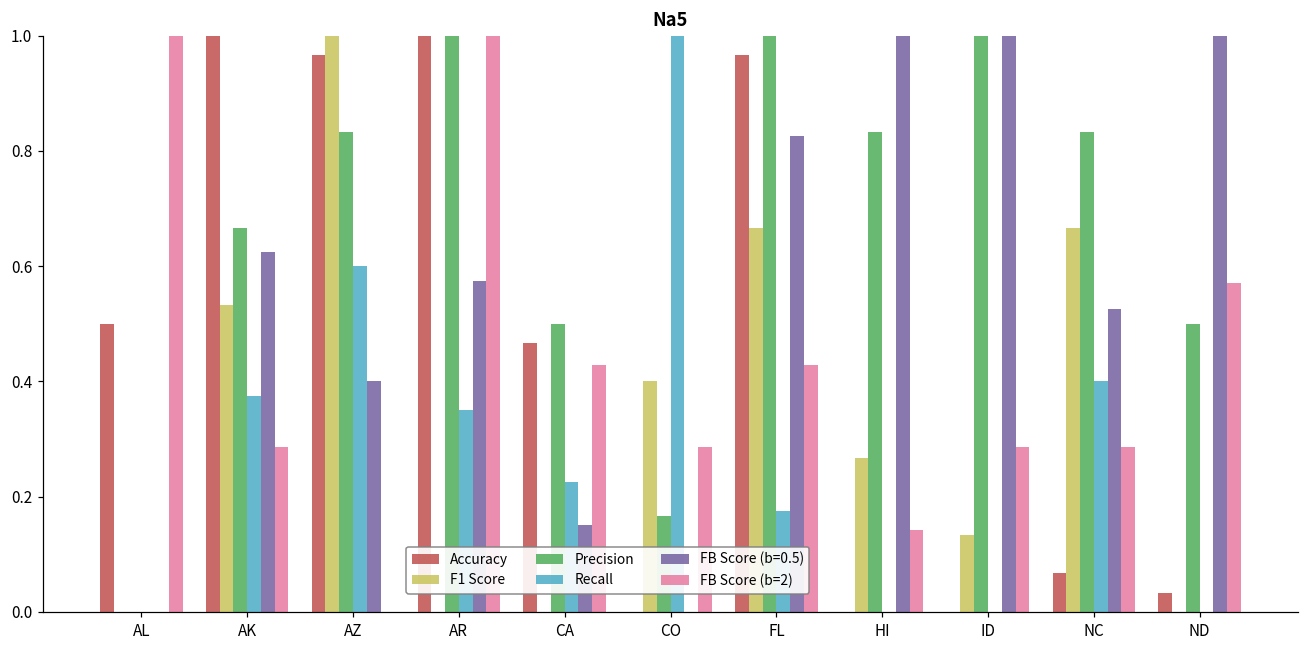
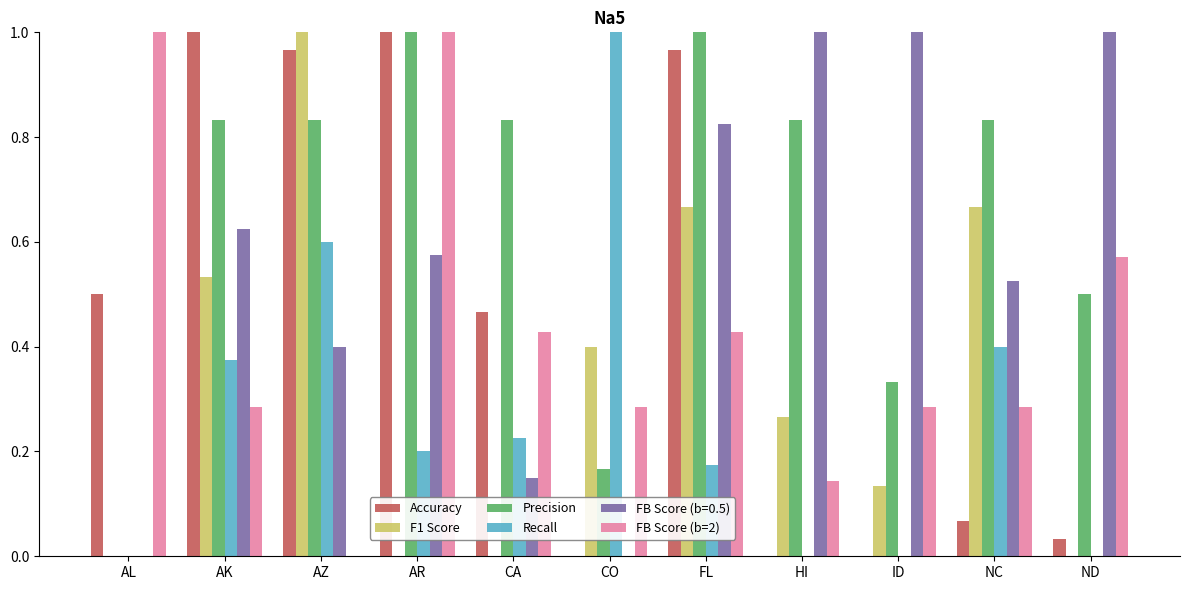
  {
    "Accuracy": {
      "AL": 0.50,
      "AK": 1.00,
      "AZ": 0.97,
      "AR": 1.00,
      "CA": 0.47,
      "CO": 0.00,
      "FL": 0.97,
      "HI": 0.00,
      "ID": 0.00,
      "NC": 0.07,
      "ND": 0.03
    },
    "F1 Score": {
      "AL": 0.00,
      "AK": 0.53,
      "AZ": 1.00,
      "AR": 0.00,
      "CA": 0.00,
      "CO": 0.40,
      "FL": 0.67,
      "HI": 0.27,
      "ID": 0.13,
      "NC": 0.67,
      "ND": 0.00
    },
    "Precision": {
      "AL": 0.00,
-     "AK": 0.67,
+     "AK": 0.83,
      "AZ": 0.83,
      "AR": 1.00,
-     "CA": 0.50,
+     "CA": 0.83,
      "CO": 0.17,
      "FL": 1.00,
      "HI": 0.83,
-     "ID": 1.00,
+     "ID": 0.33,
      "NC": 0.83,
      "ND": 0.50
    },
    "Recall": {
      "AL": 0.00,
      "AK": 0.38,
      "AZ": 0.60,
-     "AR": 0.35,
+     "AR": 0.20,
      "CA": 0.23,
      "CO": 1.00,
      "FL": 0.18,
      "HI": 0.00,
      "ID": 0.00,
      "NC": 0.40,
      "ND": 0.00
    },
    "FB Score (b=0.5)": {
      "AL": 0.00,
      "AK": 0.63,
      "AZ": 0.40,
      "AR": 0.58,
      "CA": 0.15,
      "CO": 0.00,
      "FL": 0.83,
      "HI": 1.00,
      "ID": 1.00,
      "NC": 0.53,
      "ND": 1.00
    },
    "FB Score (b=2)": {
      "AL": 1.00,
      "AK": 0.29,
      "AZ": 0.00,
      "AR": 1.00,
      "CA": 0.43,
      "CO": 0.29,
      "FL": 0.43,
      "HI": 0.14,
      "ID": 0.29,
      "NC": 0.29,
      "ND": 0.57
    }
  }
